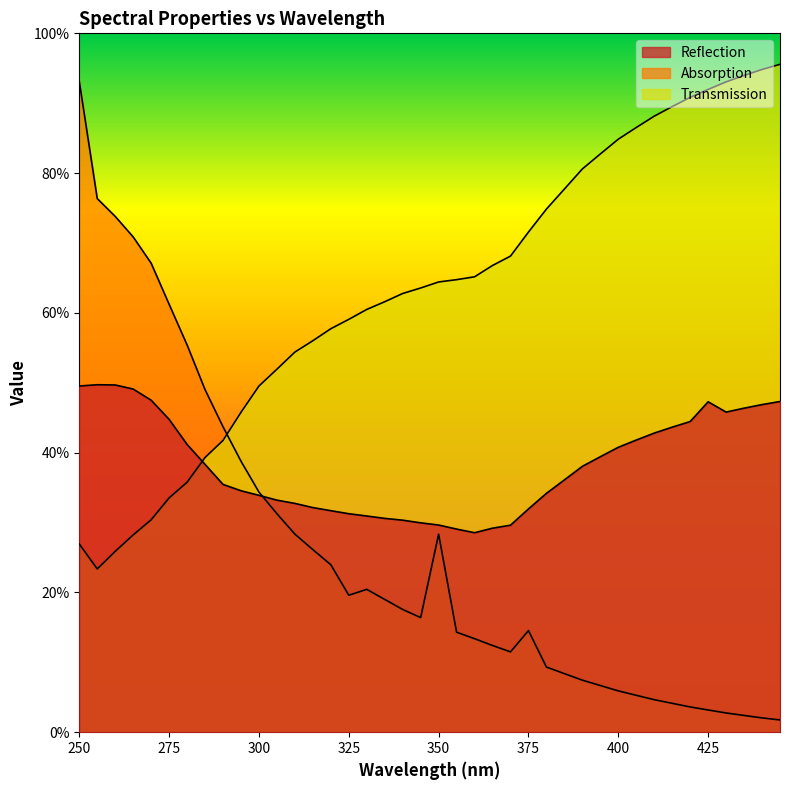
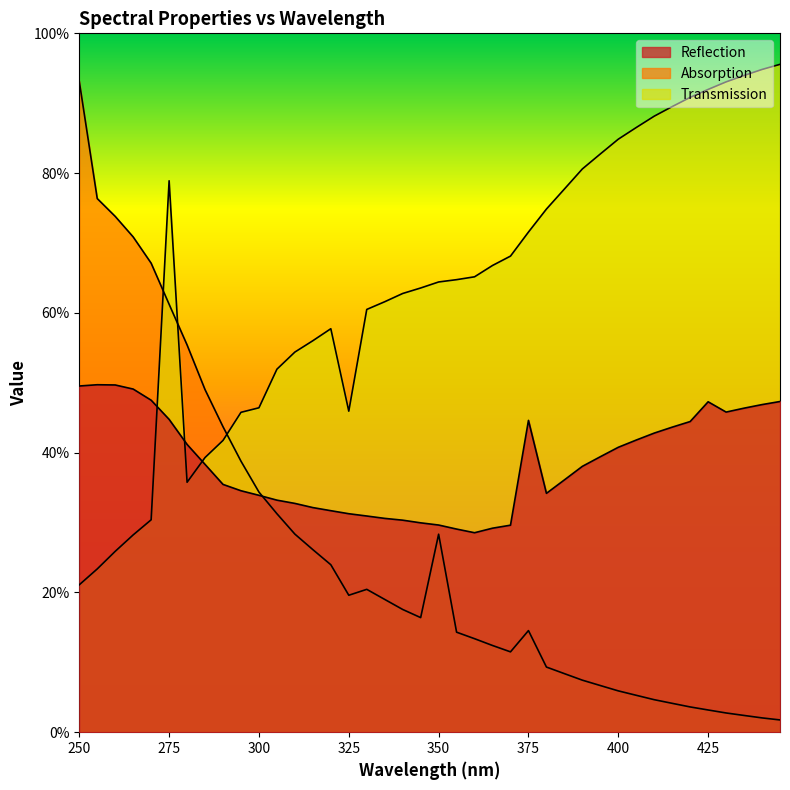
  {
    "Reflection": {
      "250": "50%",
      "275": "45%",
      "300": "34%",
      "325": "31%",
      "350": "30%",
-     "375": "32%",
+     "375": "45%",
      "400": "41%",
      "425": "47%"
    },
    "Absorption": {
      "250": "93%",
      "275": "61%",
      "300": "34%",
      "325": "20%",
      "350": "28%",
      "375": "15%",
      "400": "6%",
      "425": "3%"
    },
    "Transmission": {
-     "250": "27%",
-     "275": "34%",
-     "300": "50%",
-     "325": "59%",
+     "250": "21%",
+     "275": "79%",
+     "300": "46%",
+     "325": "46%",
      "350": "64%",
      "375": "72%",
      "400": "85%"
    }
  }
